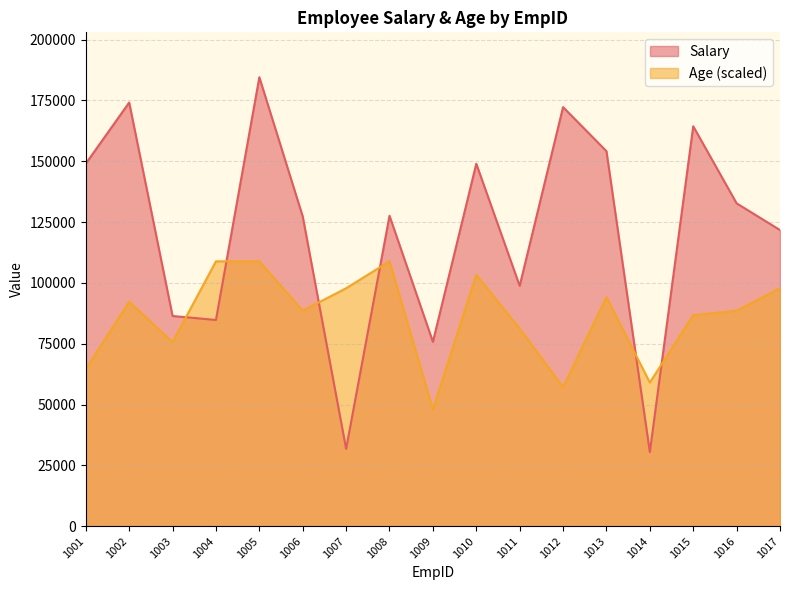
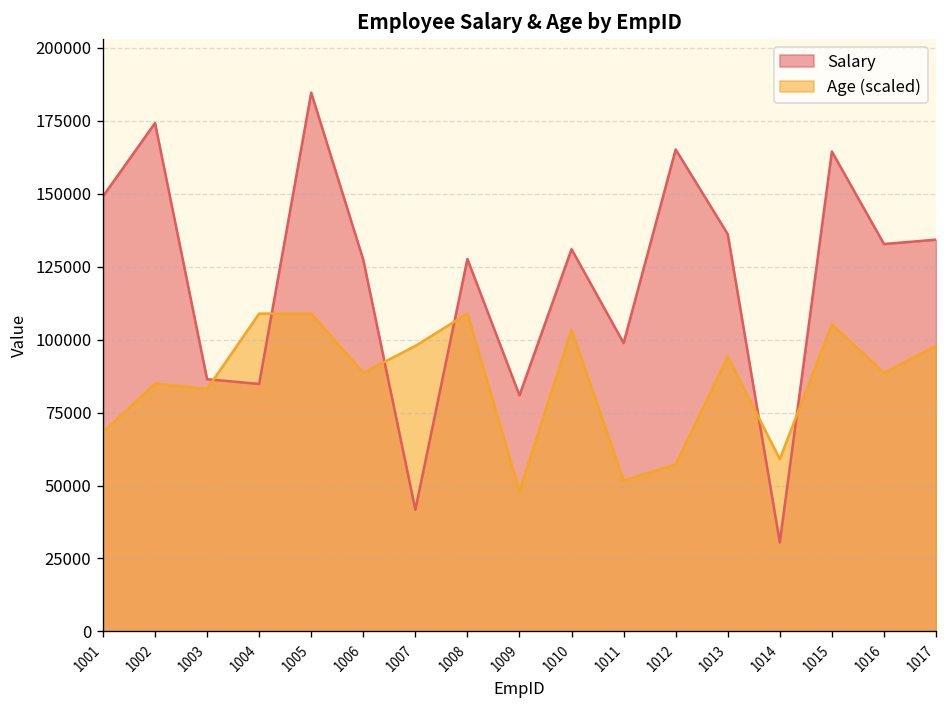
  {
    "Salary": {
      "1001": 149000,
      "1002": 174000,
      "1003": 86000,
      "1004": 85000,
      "1005": 185000,
      "1006": 127000,
-     "1007": 32000,
+     "1007": 42000,
      "1008": 128000,
-     "1009": 76000,
-     "1010": 149000,
+     "1009": 81000,
+     "1010": 131000,
      "1011": 99000,
-     "1012": 172000,
-     "1013": 154000,
+     "1012": 165000,
+     "1013": 136000,
      "1014": 30000,
      "1015": 164000,
      "1016": 133000,
-     "1017": 122000
+     "1017": 134000
    },
    "Age (scaled)": {
-     "1001": 65000,
-     "1002": 92000,
-     "1003": 76000,
+     "1001": 68000,
+     "1002": 85000,
+     "1003": 83000,
      "1004": 109000,
      "1005": 109000,
      "1006": 89000,
      "1007": 98000,
      "1008": 109000,
      "1009": 48000,
      "1010": 103000,
-     "1011": 81000,
+     "1011": 52000,
      "1012": 57000,
      "1013": 94000,
      "1014": 59000,
-     "1015": 87000,
+     "1015": 105000,
      "1016": 89000,
      "1017": 98000
    }
  }
